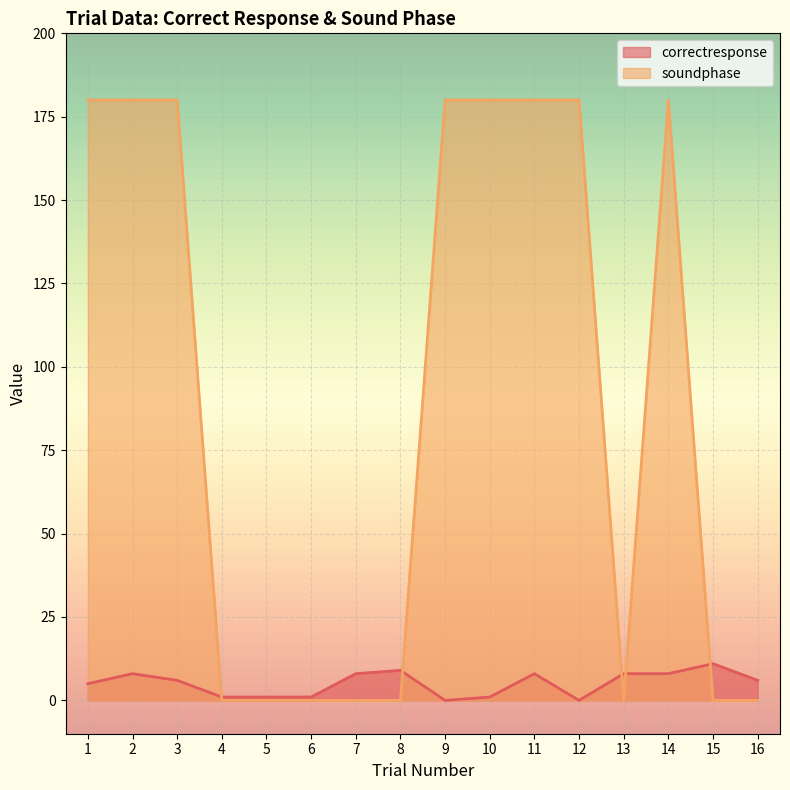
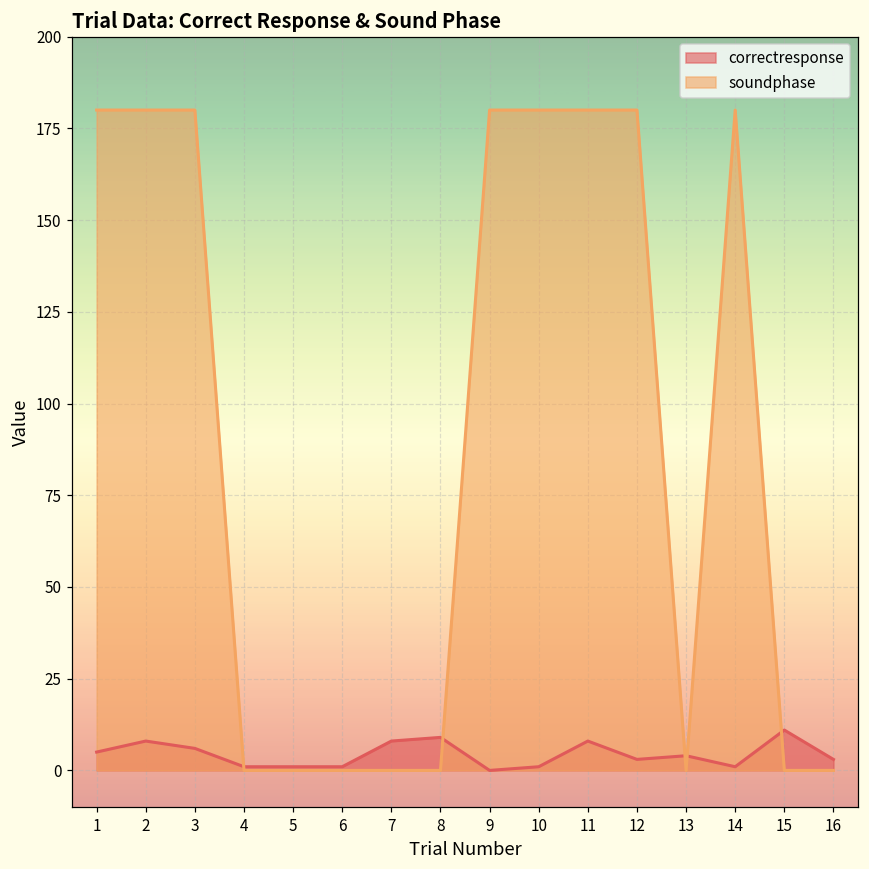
  {
    "correctresponse": {
      "1": 5,
      "2": 8,
      "3": 6,
      "4": 1,
      "5": 1,
      "6": 1,
      "7": 8,
      "8": 9,
      "9": 0,
      "10": 1,
      "11": 8,
-     "12": 0,
-     "13": 8,
-     "14": 8,
+     "12": 3,
+     "13": 4,
+     "14": 1,
      "15": 11,
-     "16": 6
+     "16": 3
    },
    "soundphase": {
      "1": 180,
      "2": 180,
      "3": 180,
      "4": 0,
      "5": 0,
      "6": 0,
      "7": 0,
      "8": 0,
      "9": 180,
      "10": 180,
      "11": 180,
      "12": 180,
      "13": 0,
      "14": 180,
      "15": 0,
      "16": 0
    }
  }
